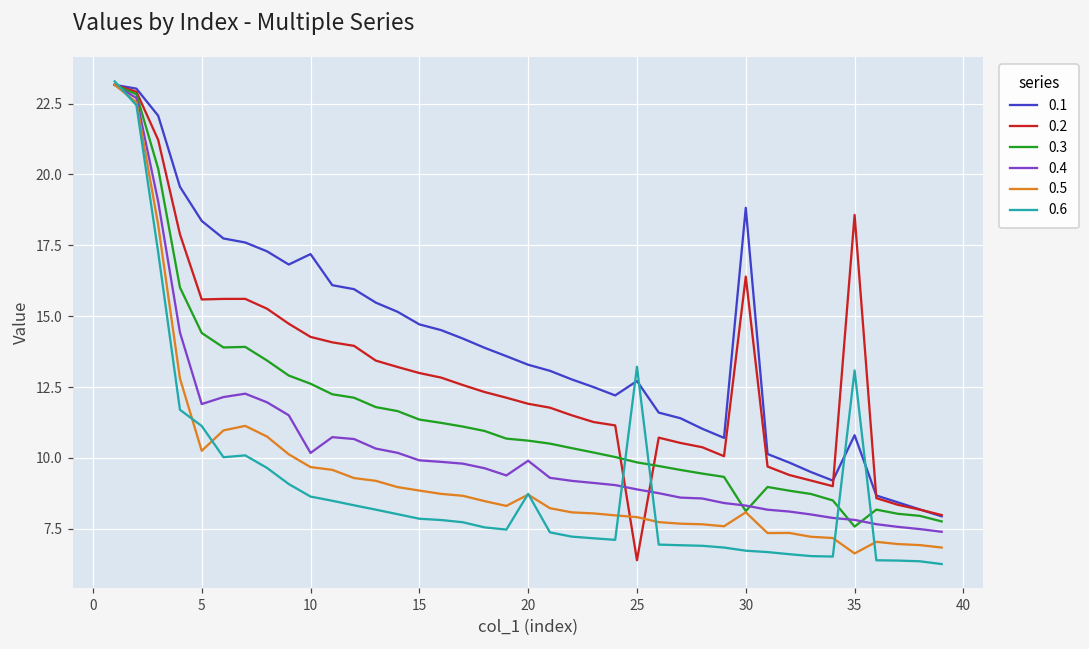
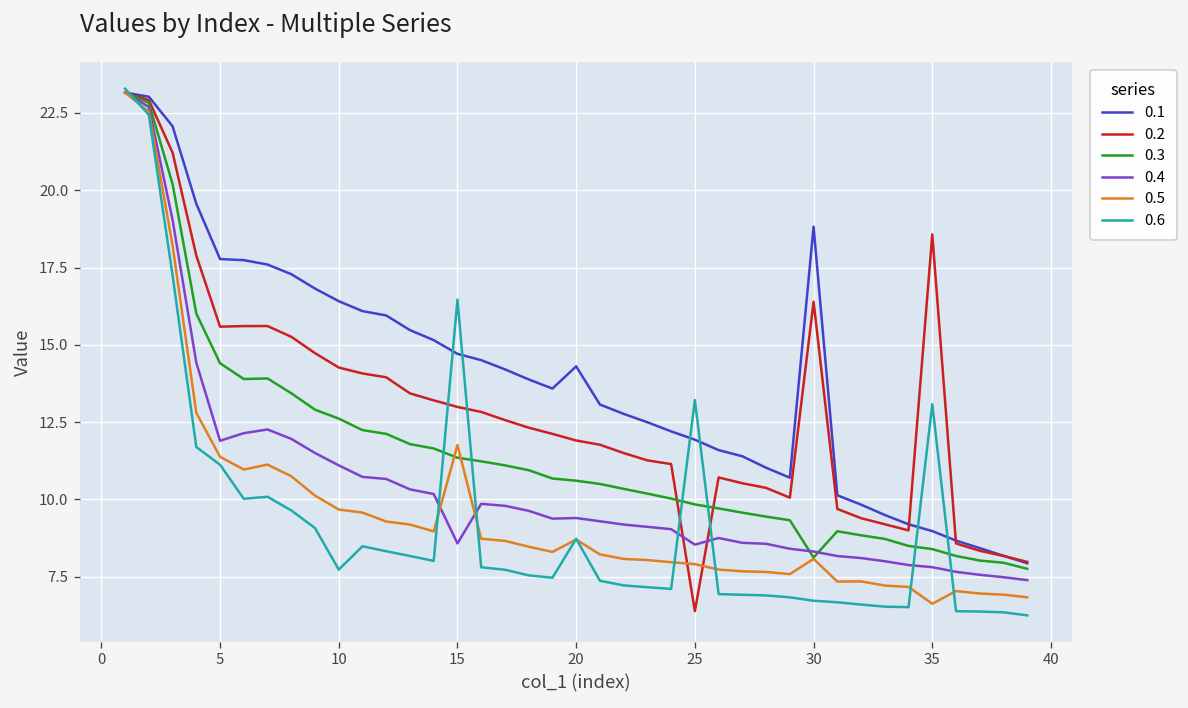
  {
    "0.1": {
-     "5": 18.4,
-     "10": 17.2,
+     "5": 17.8,
+     "10": 16.4,
      "15": 14.7,
-     "20": 13.3,
-     "25": 12.7,
+     "20": 14.3,
+     "25": 11.9,
      "30": 18.8,
-     "35": 10.8
+     "35": 9.0
    },
    "0.2": {
      "5": 15.6,
      "10": 14.3,
      "15": 13.0,
      "20": 11.9,
      "25": 6.4,
      "30": 16.4,
      "35": 18.6
    },
    "0.3": {
      "5": 14.4,
      "10": 12.6,
      "15": 11.4,
      "20": 10.6,
      "25": 9.8,
-     "35": 7.6
+     "35": 8.4
    },
    "0.4": {
      "5": 11.9,
-     "10": 10.2,
-     "15": 9.9,
-     "20": 9.9,
-     "25": 8.9,
+     "10": 11.1,
+     "15": 8.6,
+     "20": 9.4,
+     "25": 8.5,
      "30": 8.3,
      "35": 7.8
    },
    "0.5": {
-     "5": 10.2,
+     "5": 11.4,
      "10": 9.7,
-     "15": 8.8,
+     "15": 11.8,
      "25": 7.9,
      "35": 6.6
    },
    "0.6": {
      "5": 11.1,
-     "10": 8.6,
-     "15": 7.9,
+     "10": 7.7,
+     "15": 16.5,
      "25": 13.2,
      "30": 6.7,
      "35": 13.1
    }
  }
